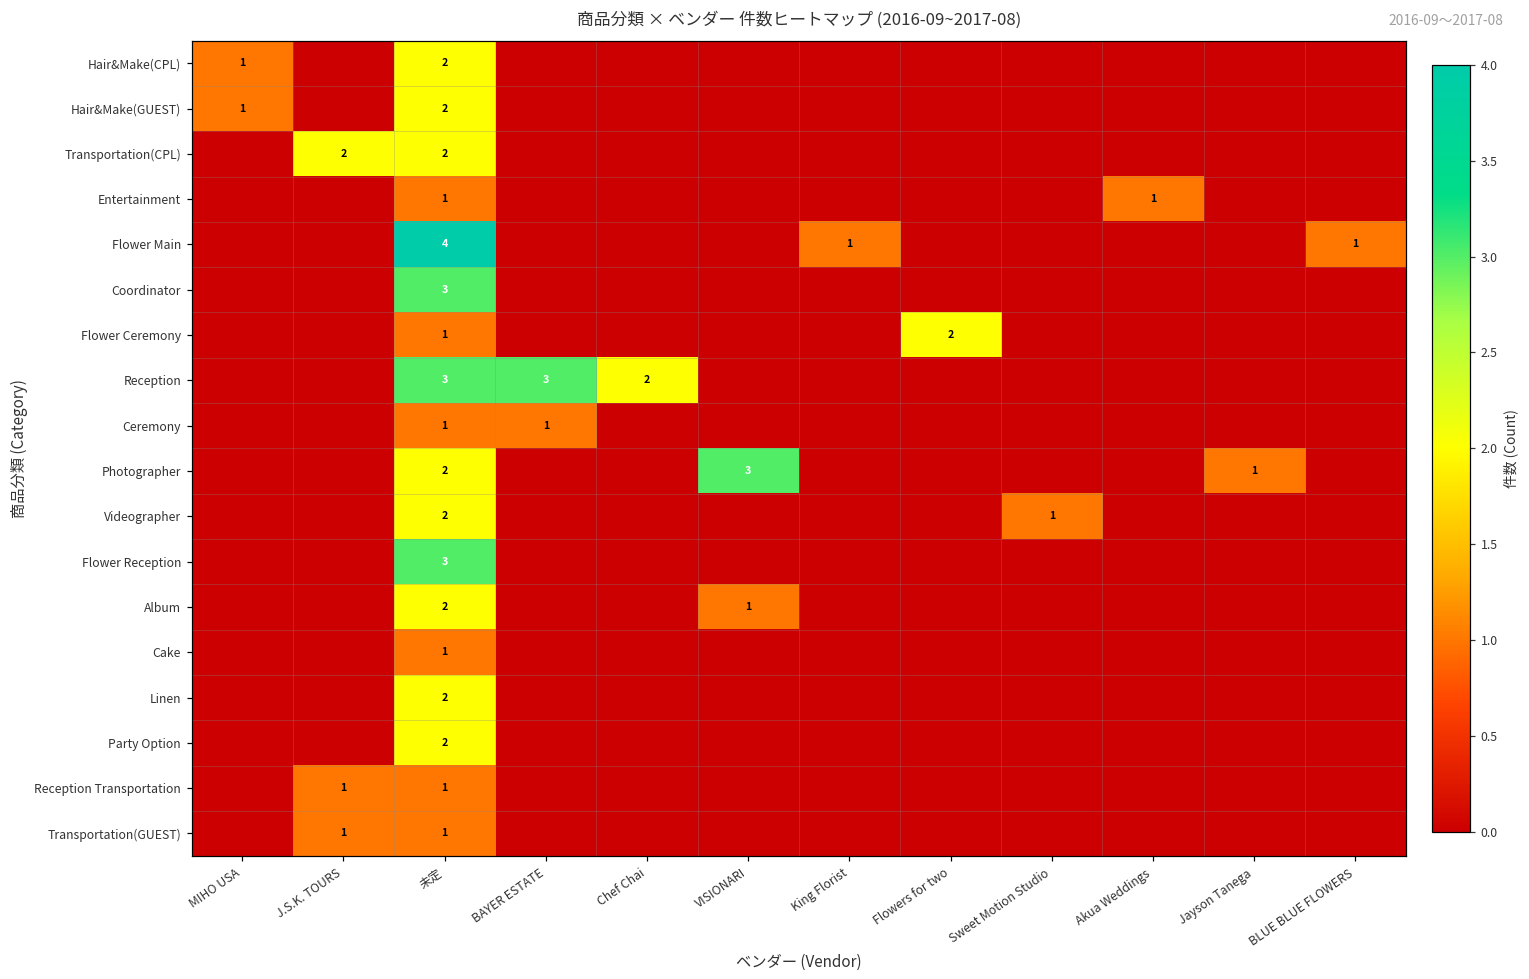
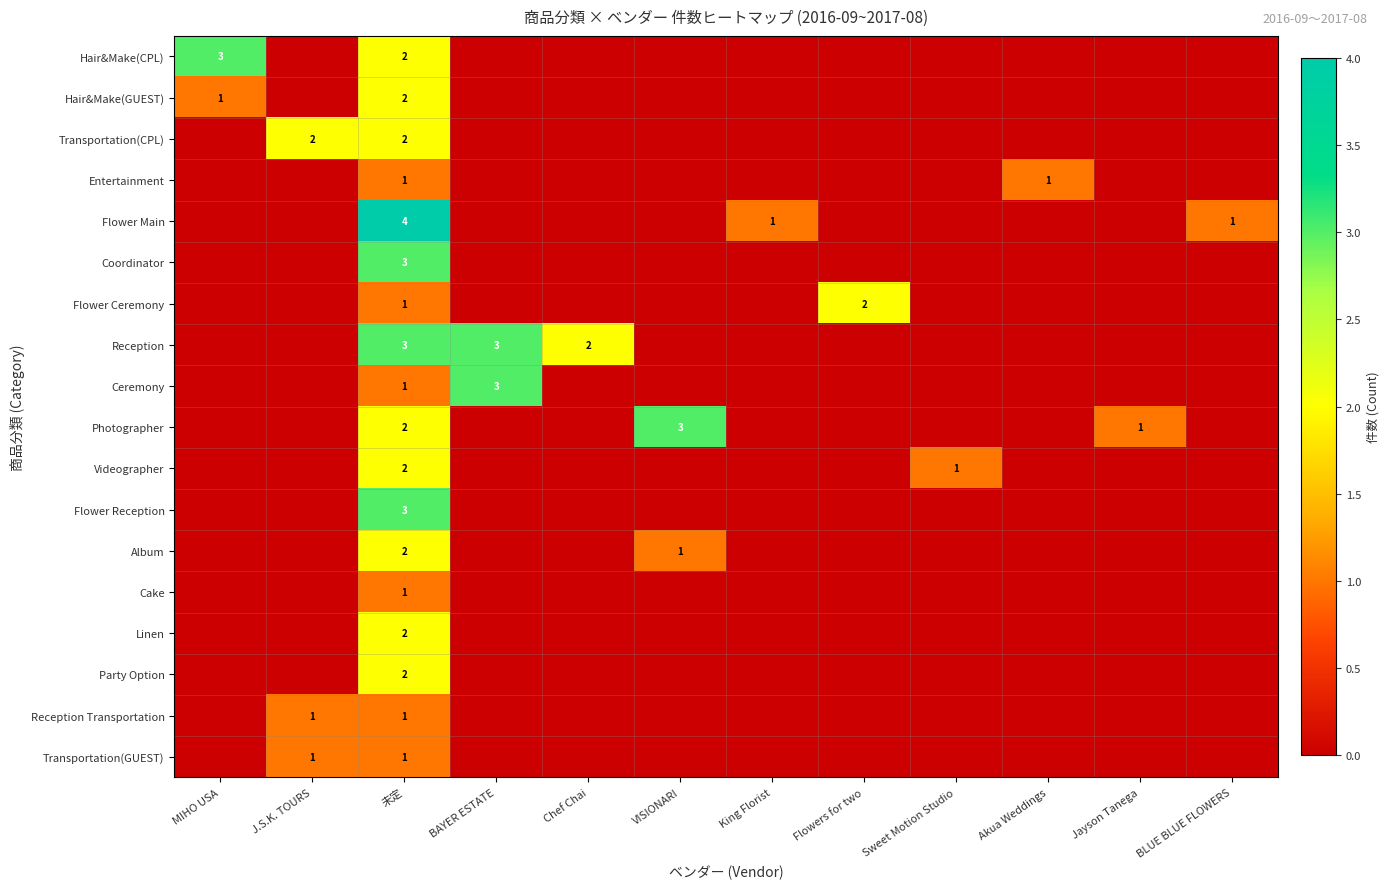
  {
    "Hair&Make(CPL)": {
-     "MIHO USA": 1,
+     "MIHO USA": 3,
      "未定": 2
    },
    "Hair&Make(GUEST)": {
      "MIHO USA": 1,
      "未定": 2
    },
    "Transportation(CPL)": {
      "J.S.K. TOURS": 2,
      "未定": 2
    },
    "Entertainment": {
      "未定": 1,
      "Akua Weddings": 1
    },
    "Flower Main": {
      "未定": 4,
      "King Florist": 1,
      "BLUE BLUE FLOWERS": 1
    },
    "Coordinator": {
      "未定": 3
    },
    "Flower Ceremony": {
      "未定": 1,
      "Flowers for two": 2
    },
    "Reception": {
      "未定": 3,
      "BAYER ESTATE": 3,
      "Chef Chai": 2
    },
    "Ceremony": {
      "未定": 1,
-     "BAYER ESTATE": 1
+     "BAYER ESTATE": 3
    },
    "Photographer": {
      "未定": 2,
      "VISIONARI": 3,
      "Jayson Tanega": 1
    },
    "Videographer": {
      "未定": 2,
      "Sweet Motion Studio": 1
    },
    "Flower Reception": {
      "未定": 3
    },
    "Album": {
      "未定": 2,
      "VISIONARI": 1
    },
    "Cake": {
      "未定": 1
    },
    "Linen": {
      "未定": 2
    },
    "Party Option": {
      "未定": 2
    },
    "Reception Transportation": {
      "J.S.K. TOURS": 1,
      "未定": 1
    },
    "Transportation(GUEST)": {
      "J.S.K. TOURS": 1,
      "未定": 1
    }
  }
